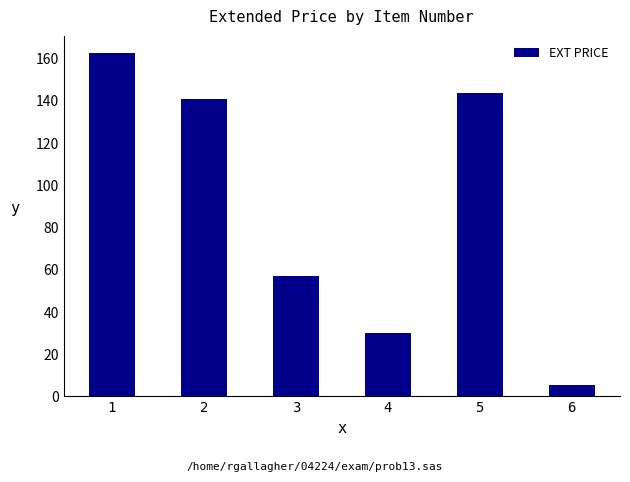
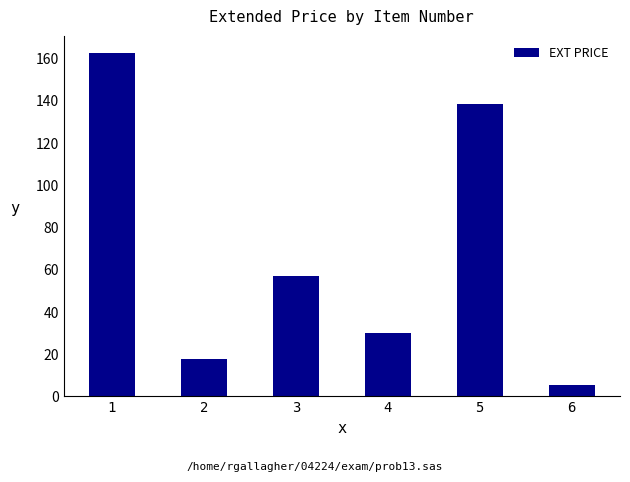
  {
    "1": 163,
-   "2": 141,
+   "2": 18,
    "3": 57,
    "4": 30,
-   "5": 144,
+   "5": 139,
    "6": 6
  }
